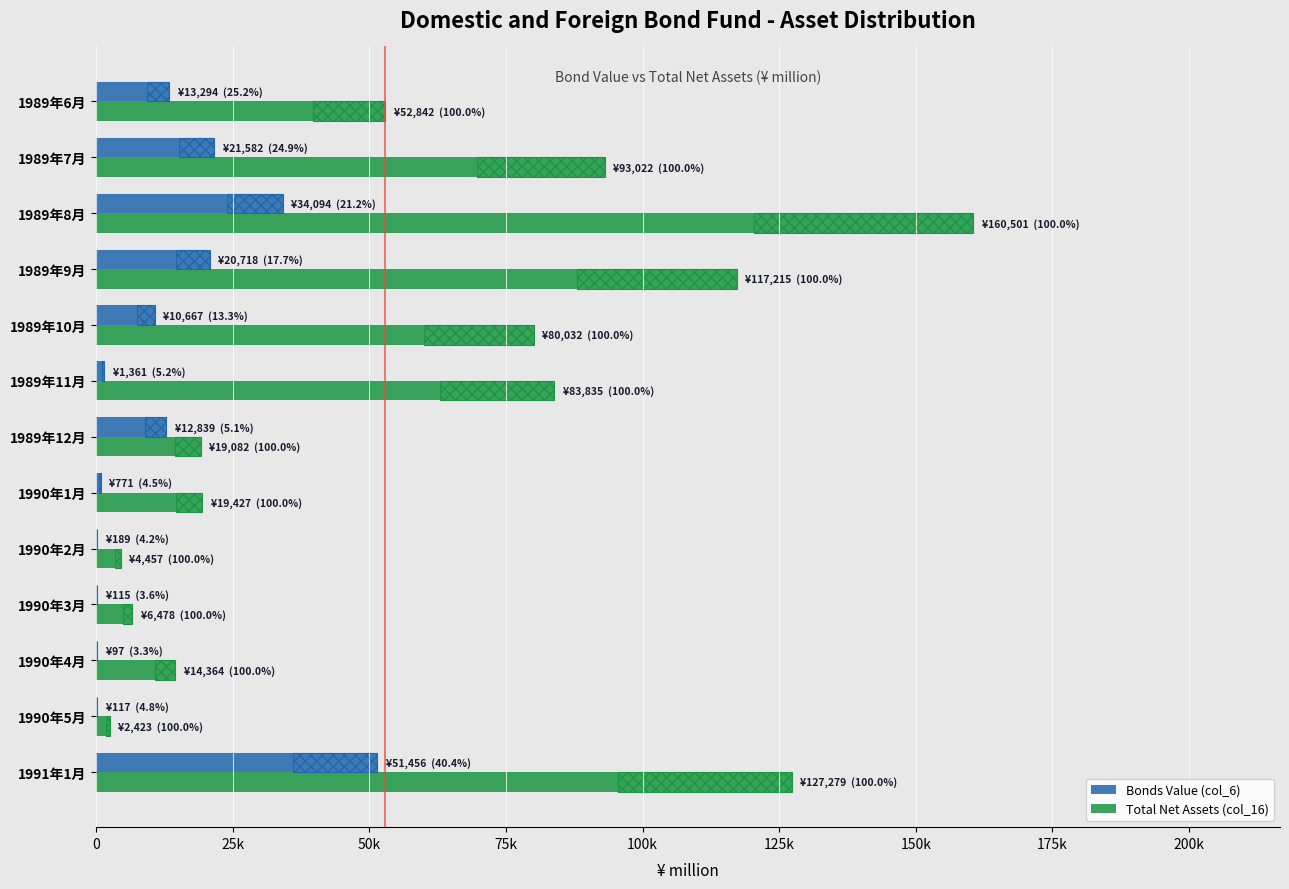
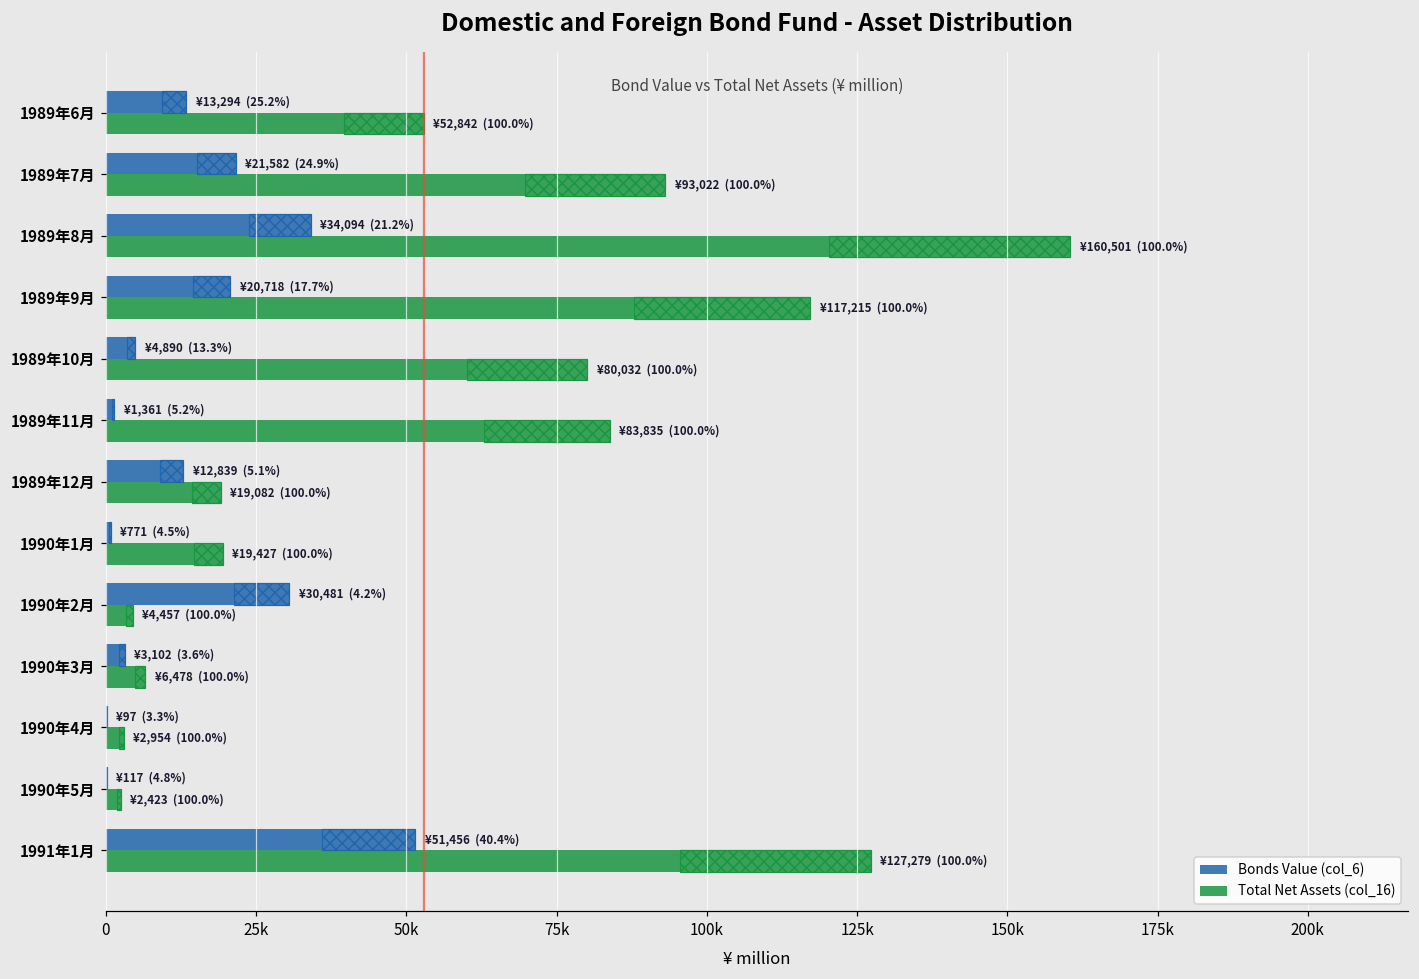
  {
    "Total Net Assets (col_16)": {
      "1989年6月": "¥52,842",
      "1989年7月": "¥93,022",
      "1989年8月": "¥160,501",
      "1989年9月": "¥117,215",
      "1989年10月": "¥80,032",
      "1989年11月": "¥83,835",
      "1989年12月": "¥19,082",
      "1990年1月": "¥19,427",
      "1990年2月": "¥4,457",
      "1990年3月": "¥6,478",
-     "1990年4月": "¥14,364",
+     "1990年4月": "¥2,954",
      "1990年5月": "¥2,423",
      "1991年1月": "¥127,279"
    },
    "Bonds Value (col_6)": {
      "1989年6月": "¥13,294",
      "1989年7月": "¥21,582",
      "1989年8月": "¥34,094",
      "1989年9月": "¥20,718",
-     "1989年10月": "¥10,667",
+     "1989年10月": "¥4,890",
      "1989年11月": "¥1,361",
      "1989年12月": "¥12,839",
      "1990年1月": "¥771",
-     "1990年2月": "¥189",
-     "1990年3月": "¥115",
+     "1990年2月": "¥30,481",
+     "1990年3月": "¥3,102",
      "1990年4月": "¥97",
      "1990年5月": "¥117",
      "1991年1月": "¥51,456"
    }
  }
